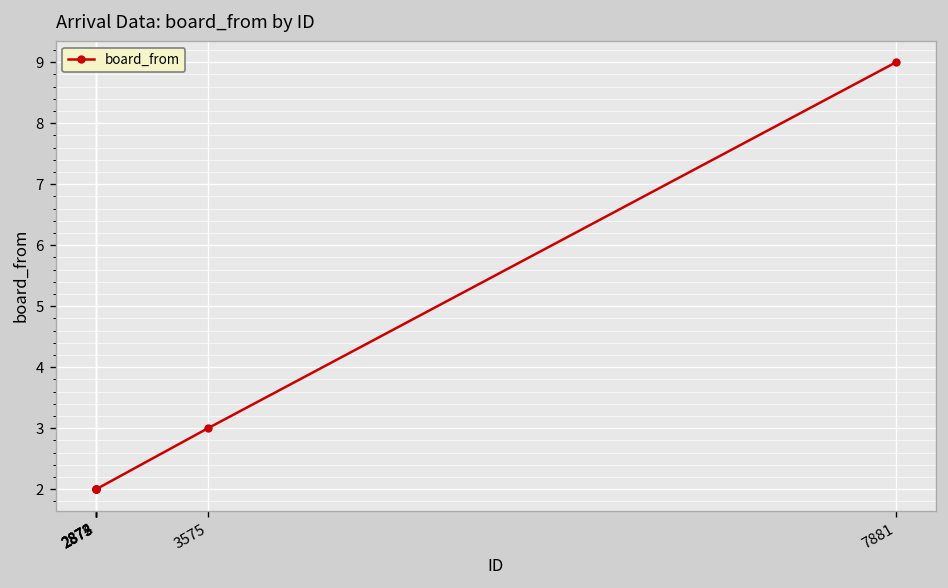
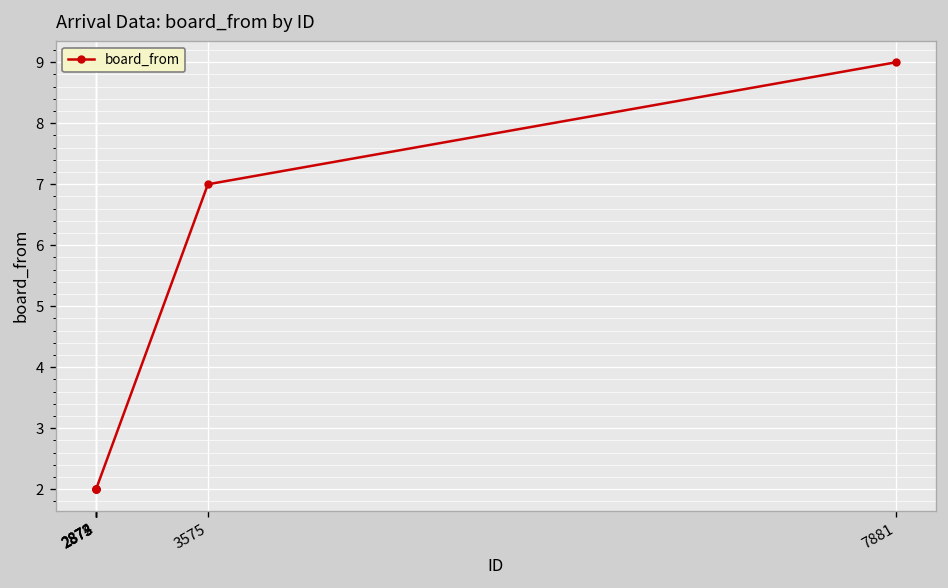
  {
    "2872": 2,
    "2873": 2,
    "2874": 2,
    "2875": 2,
-   "3575": 3,
+   "3575": 7,
    "7881": 9
  }
